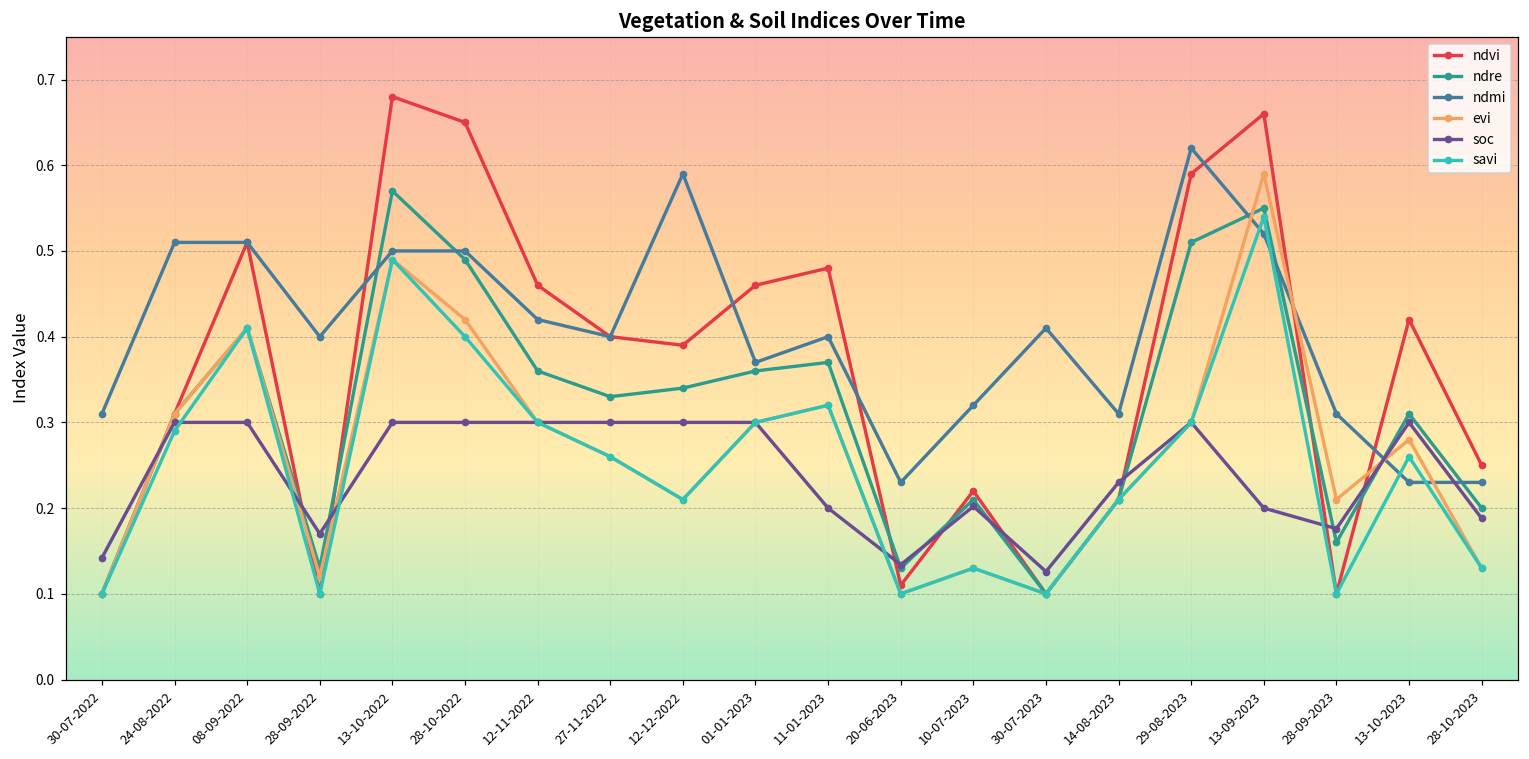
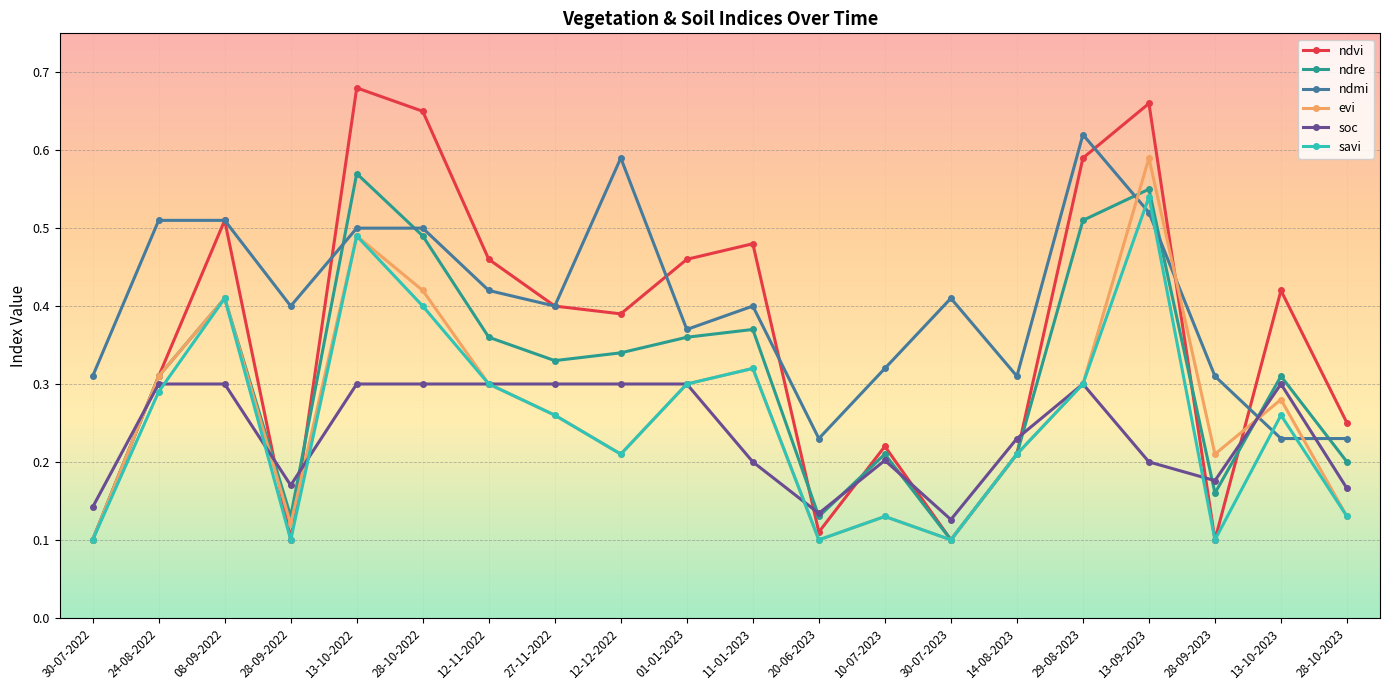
  {
    "ndvi": {
      "13-10-2022": 0.68,
      "28-10-2022": 0.65,
      "12-11-2022": 0.46,
      "12-12-2022": 0.39,
      "01-01-2023": 0.46,
      "11-01-2023": 0.48,
      "20-06-2023": 0.11,
      "10-07-2023": 0.22,
      "29-08-2023": 0.59,
      "13-09-2023": 0.66,
      "13-10-2023": 0.42,
      "28-10-2023": 0.25
    },
    "evi": {
      "28-09-2022": 0.12,
      "28-10-2022": 0.42,
      "13-09-2023": 0.59,
      "28-09-2023": 0.21,
      "13-10-2023": 0.28
    },
    "soc": {
      "30-07-2022": 0.14,
      "24-08-2022": 0.30,
      "08-09-2022": 0.30,
      "28-09-2022": 0.17,
      "13-10-2022": 0.30,
      "28-10-2022": 0.30,
      "27-11-2022": 0.30,
      "12-12-2022": 0.30,
      "11-01-2023": 0.20,
      "20-06-2023": 0.13,
      "10-07-2023": 0.20,
      "30-07-2023": 0.13,
      "14-08-2023": 0.23,
      "13-09-2023": 0.20,
      "28-09-2023": 0.18,
      "13-10-2023": 0.30,
-     "28-10-2023": 0.19
+     "28-10-2023": 0.17
    }
  }
